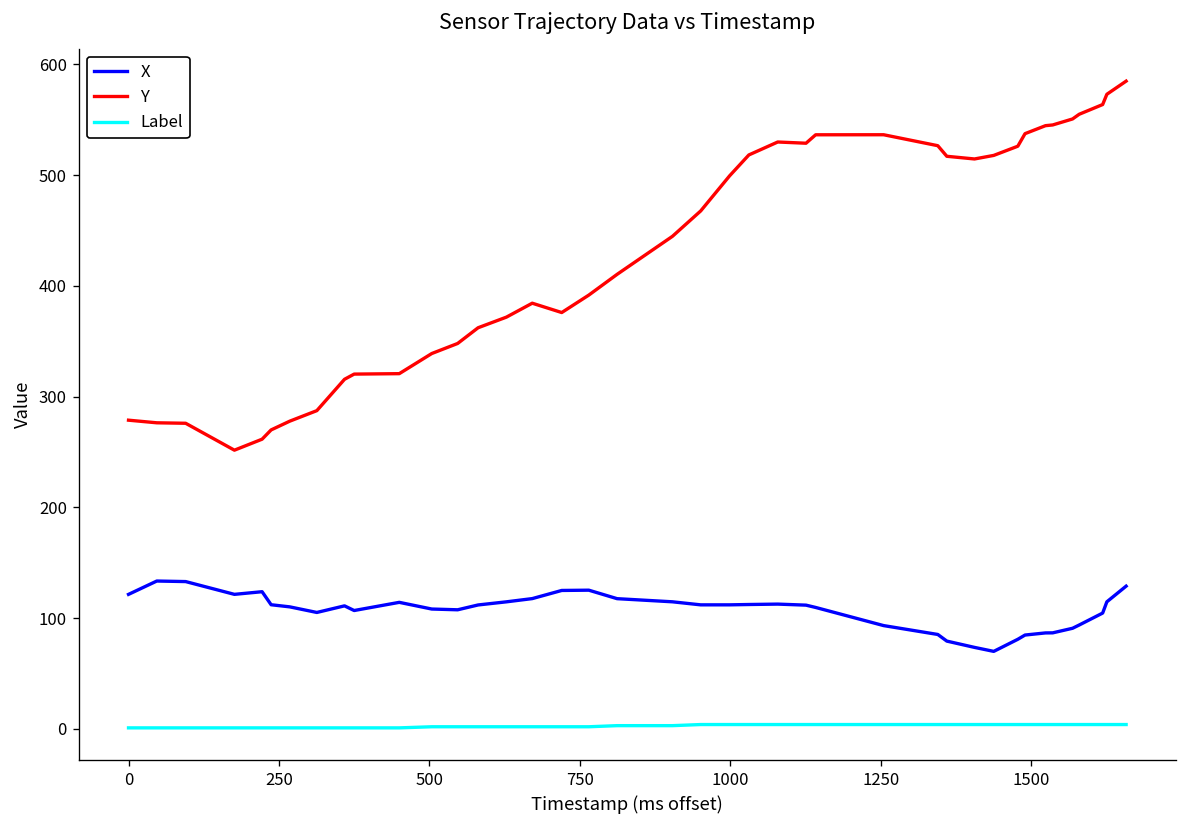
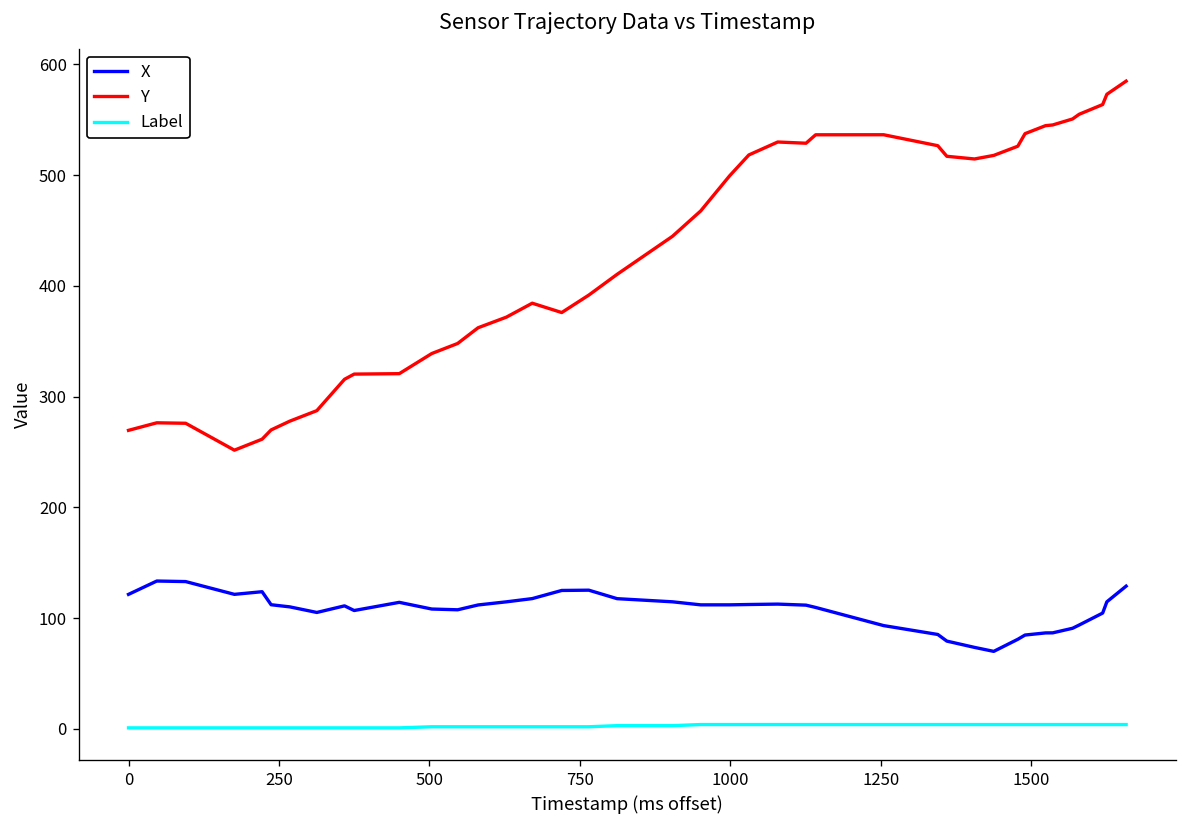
  {
    "X": {
      "0": 120
    },
    "Y": {
-     "0": 280
+     "0": 270
    },
    "Label": {
      "0": 0
    }
  }
